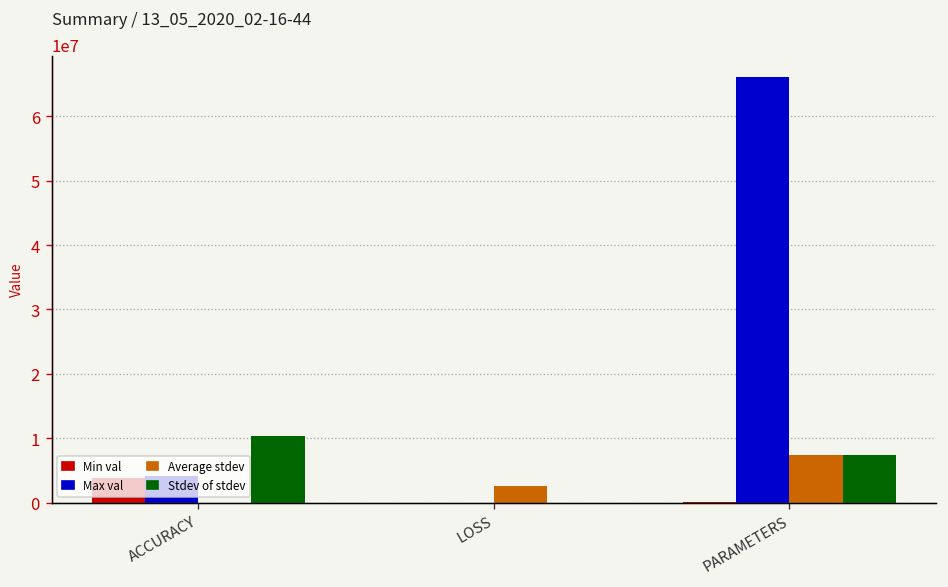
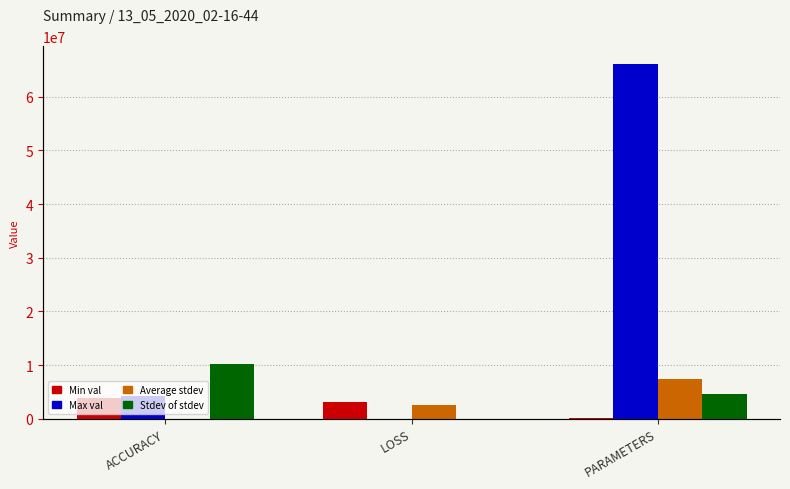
  {
    "Min val": {
-     "LOSS": 0
+     "LOSS": 3000000
    },
    "Max val": {
      "PARAMETERS": 66000000
    },
    "Average stdev": {
      "LOSS": 3000000,
      "PARAMETERS": 7000000
    },
    "Stdev of stdev": {
      "ACCURACY": 10000000,
-     "PARAMETERS": 7000000
+     "PARAMETERS": 5000000
    }
  }
